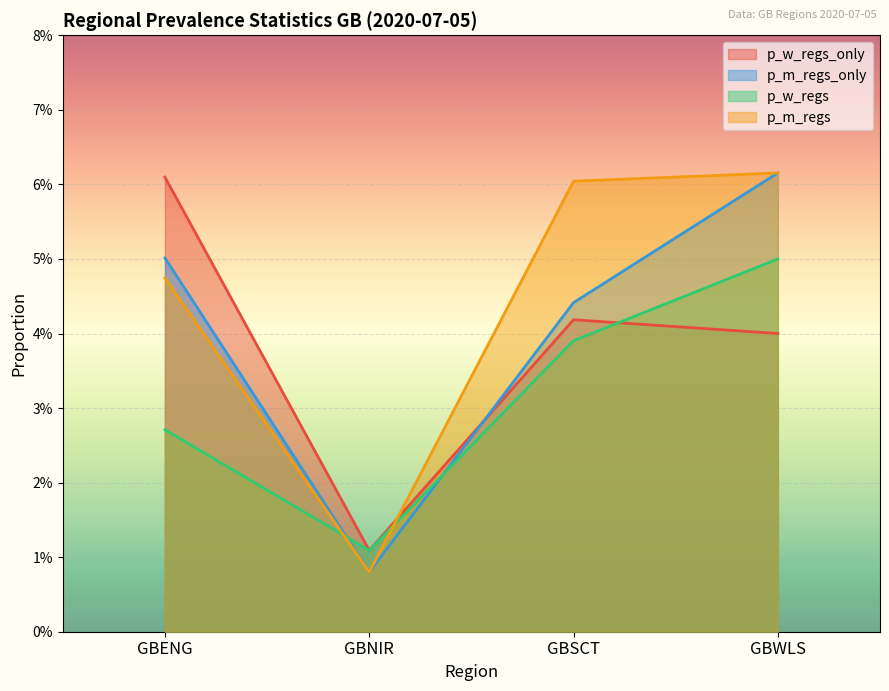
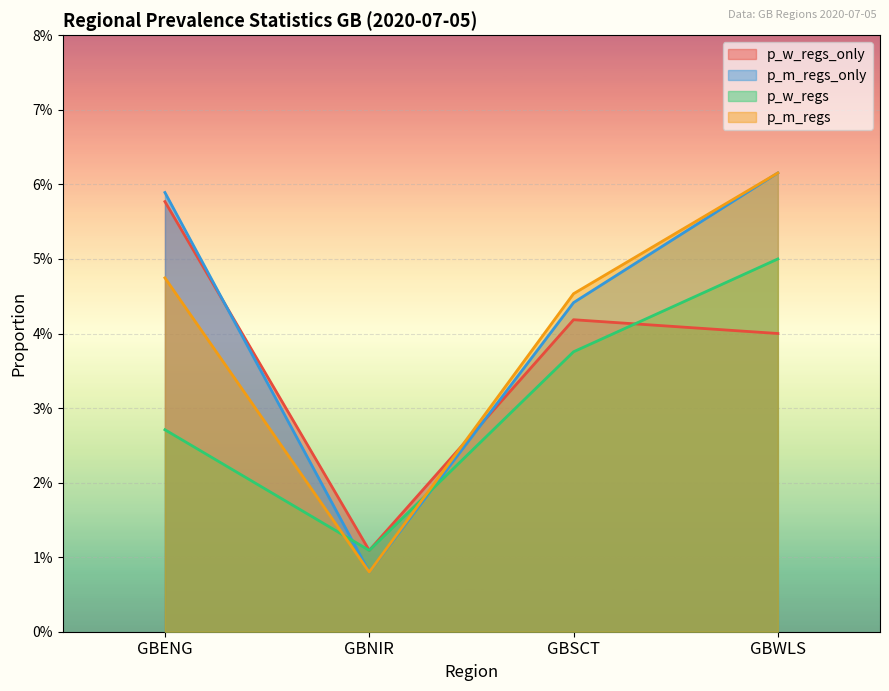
  {
    "p_w_regs_only": {
-     "GBENG": "6.1%",
+     "GBENG": "5.8%",
      "GBSCT": "4.2%",
      "GBWLS": "4.0%"
    },
    "p_m_regs_only": {
-     "GBENG": "5.0%",
+     "GBENG": "5.9%",
      "GBSCT": "4.4%"
    },
    "p_w_regs": {
      "GBENG": "2.7%",
-     "GBSCT": "3.9%",
+     "GBSCT": "3.8%",
      "GBWLS": "5.0%"
    },
    "p_m_regs": {
      "GBENG": "4.7%",
-     "GBSCT": "6.0%"
+     "GBSCT": "4.5%"
    }
  }
